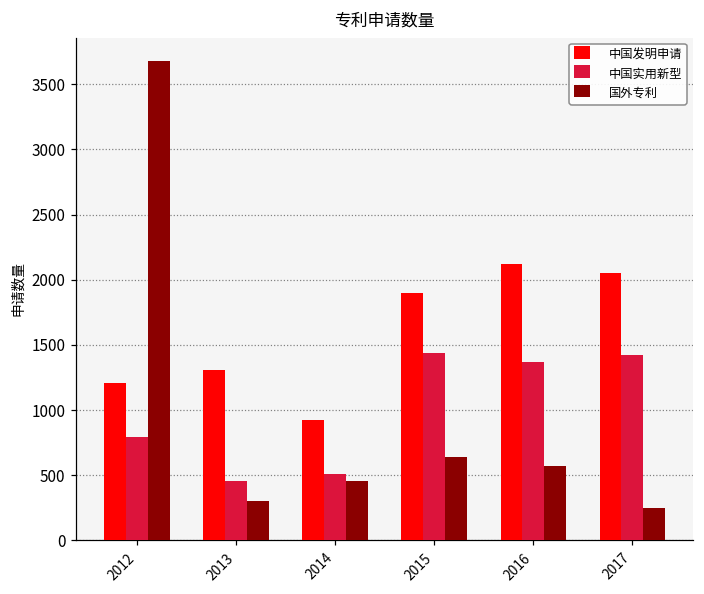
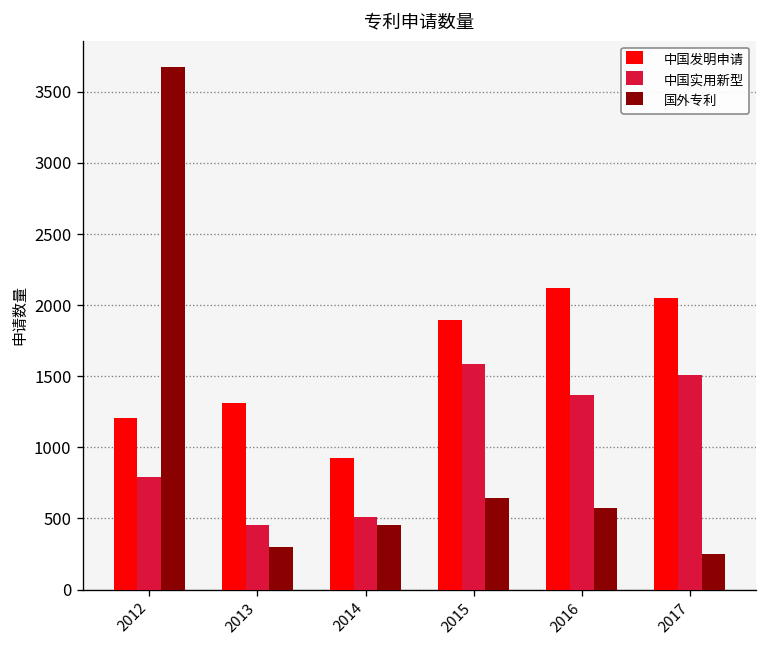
  {
    "中国发明申请": {
      "2012": 1210,
      "2013": 1310,
      "2014": 930,
      "2015": 1900,
      "2016": 2120,
      "2017": 2050
    },
    "中国实用新型": {
      "2012": 790,
      "2013": 460,
      "2014": 510,
-     "2015": 1440,
+     "2015": 1590,
      "2016": 1370,
-     "2017": 1430
+     "2017": 1510
    },
    "国外专利": {
      "2012": 3670,
      "2013": 300,
      "2014": 460,
      "2015": 640,
      "2016": 570,
      "2017": 250
    }
  }
